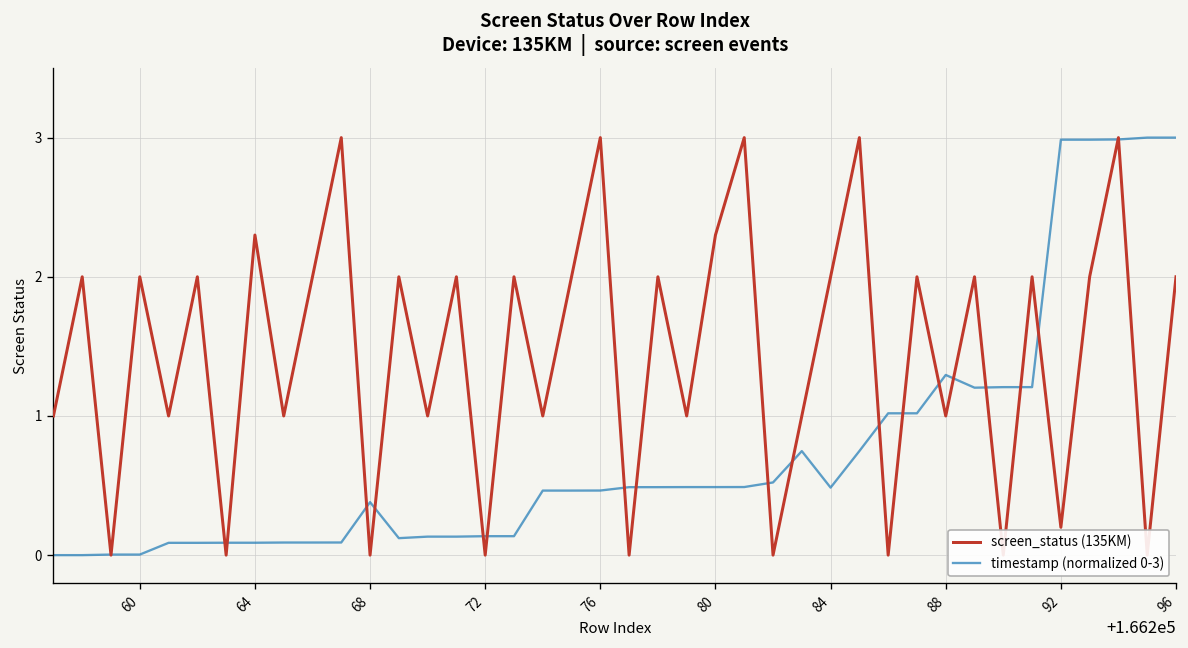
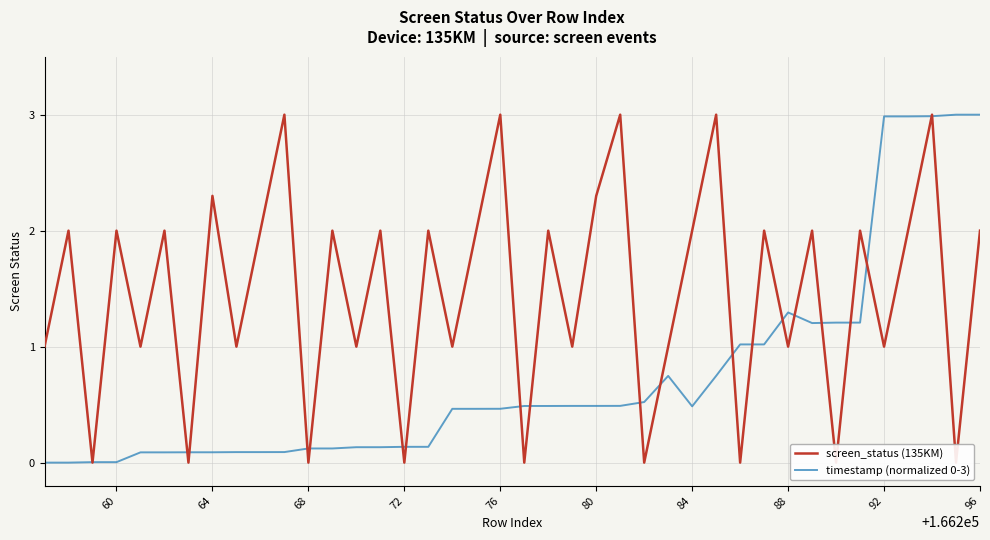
  {
    "screen_status (135KM)": {
      "60": 2.0,
      "64": 2.3,
      "68": 0.0,
      "72": 0.0,
      "76": 3.0,
      "80": 2.3,
      "84": 2.0,
      "88": 1.0,
-     "92": 0.2,
+     "92": 1.0,
      "96": 2.0
    },
    "timestamp (normalized 0-3)": {
      "60": 0.00,
      "64": 0.09,
-     "68": 0.38,
+     "68": 0.12,
      "72": 0.14,
      "76": 0.46,
      "80": 0.49,
      "84": 0.49,
      "88": 1.29,
      "92": 2.99,
      "96": 3.00
    }
  }
